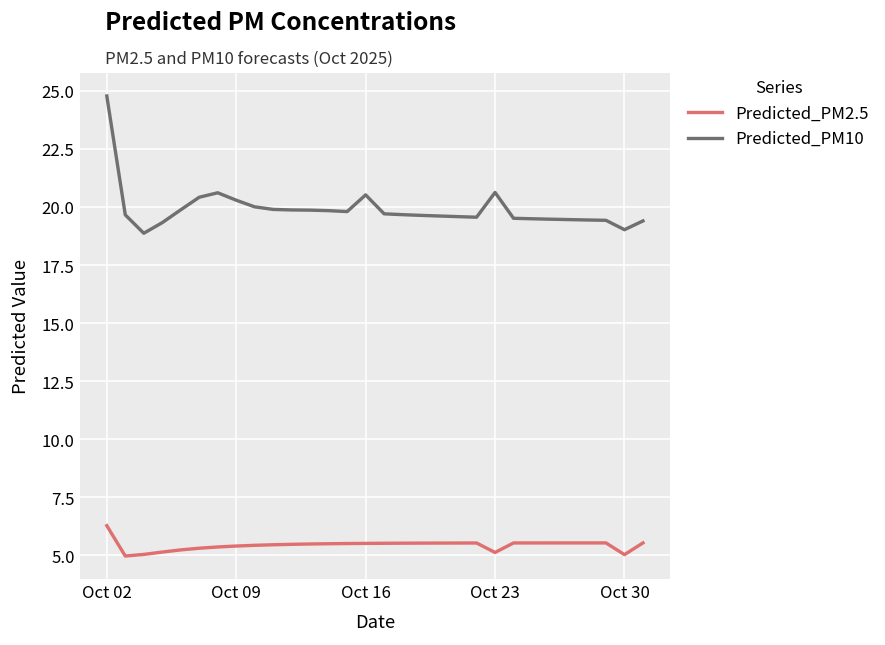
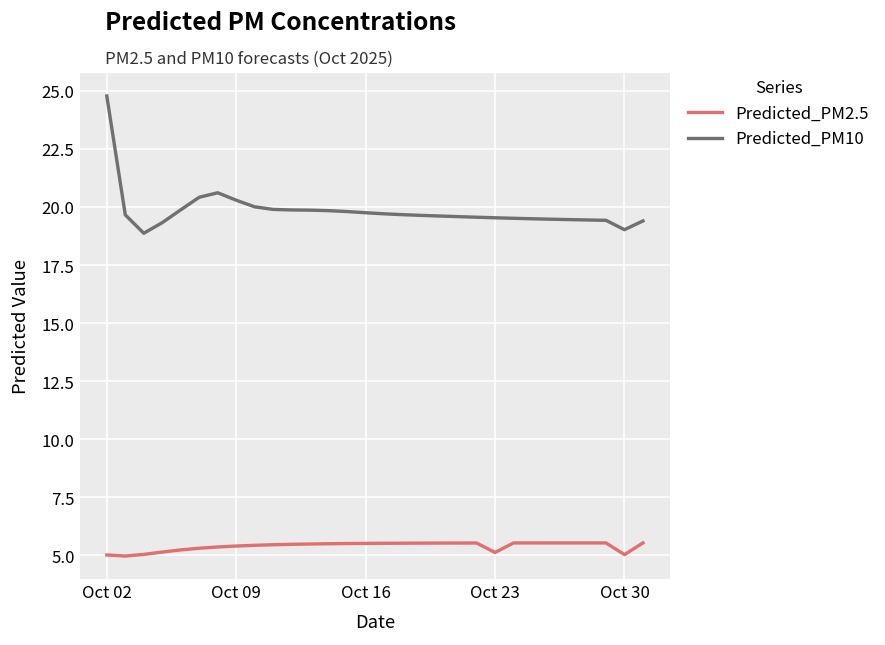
  {
    "Predicted_PM2.5": {
-     "Oct 02": 6.3,
+     "Oct 02": 5.0,
      "Oct 09": 5.4,
      "Oct 16": 5.5,
      "Oct 23": 5.1,
      "Oct 30": 5.0
    },
    "Predicted_PM10": {
      "Oct 02": 24.8,
      "Oct 09": 20.3,
-     "Oct 16": 20.5,
-     "Oct 23": 20.6,
+     "Oct 16": 19.8,
+     "Oct 23": 19.5,
      "Oct 30": 19.0
    }
  }
